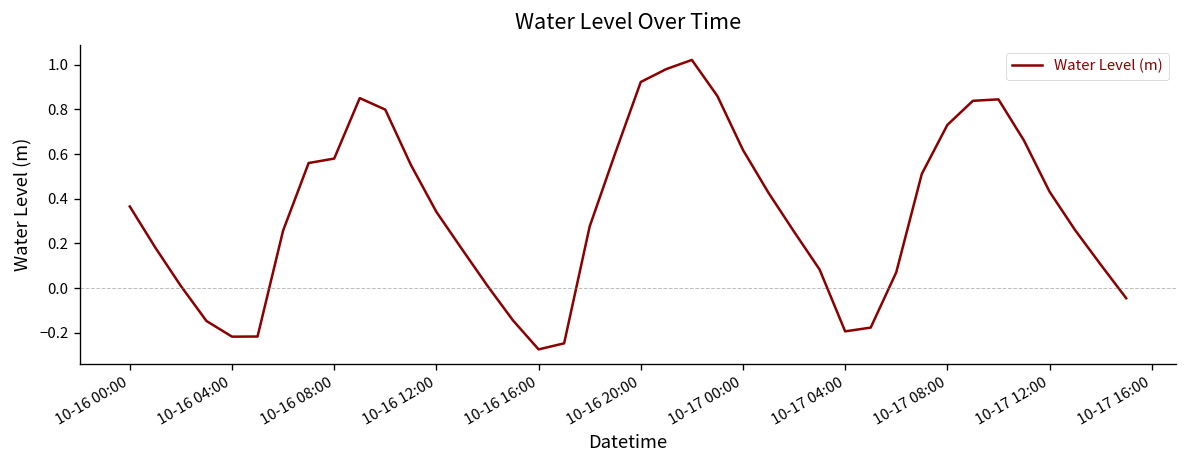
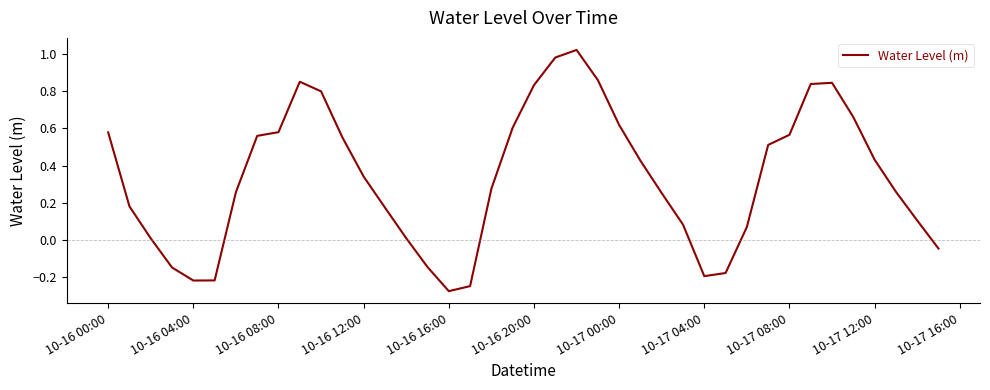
  {
-   "10-16 00:00": 0.37,
+   "10-16 00:00": 0.58,
    "10-16 04:00": -0.22,
    "10-16 08:00": 0.58,
    "10-16 12:00": 0.34,
    "10-16 16:00": -0.27,
-   "10-16 20:00": 0.92,
+   "10-16 20:00": 0.83,
    "10-17 00:00": 0.62,
    "10-17 04:00": -0.19,
-   "10-17 08:00": 0.73,
+   "10-17 08:00": 0.57,
    "10-17 12:00": 0.43
  }
